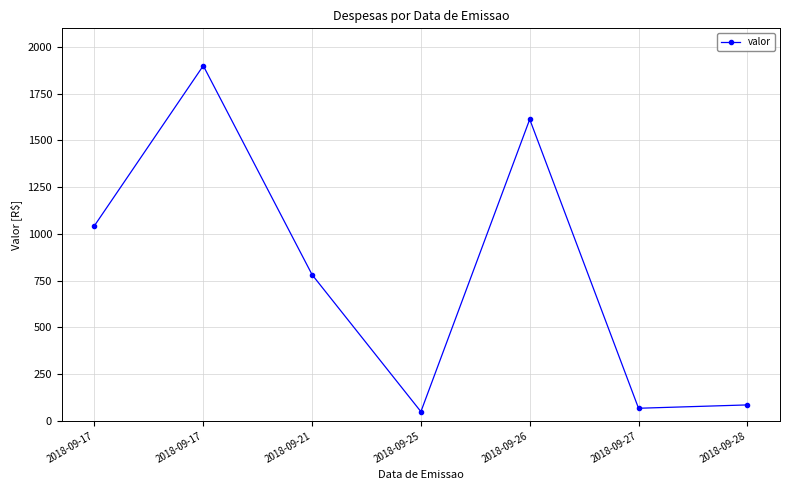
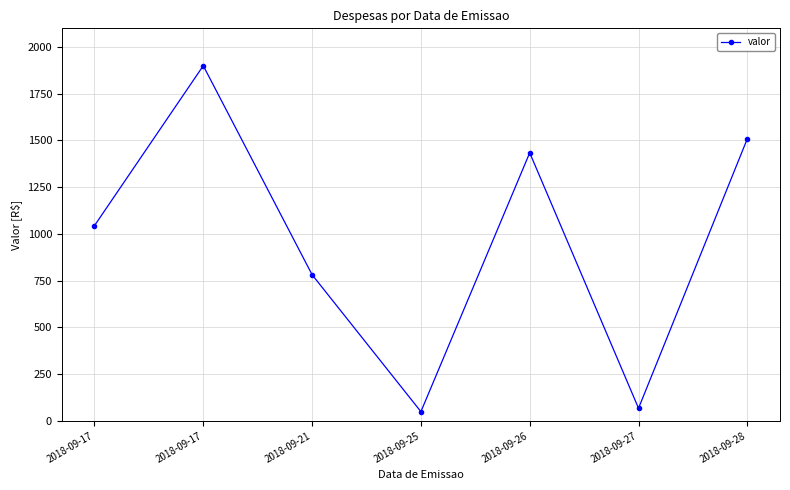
  {
    "2018-09-21": 780,
    "2018-09-25": 50,
-   "2018-09-26": 1610,
+   "2018-09-26": 1430,
    "2018-09-27": 70,
-   "2018-09-28": 90
+   "2018-09-28": 1510
  }
